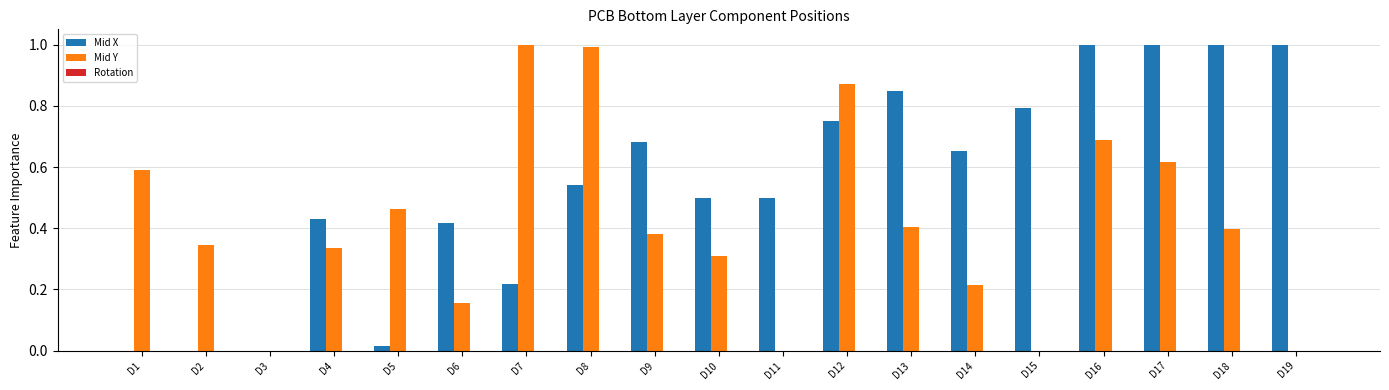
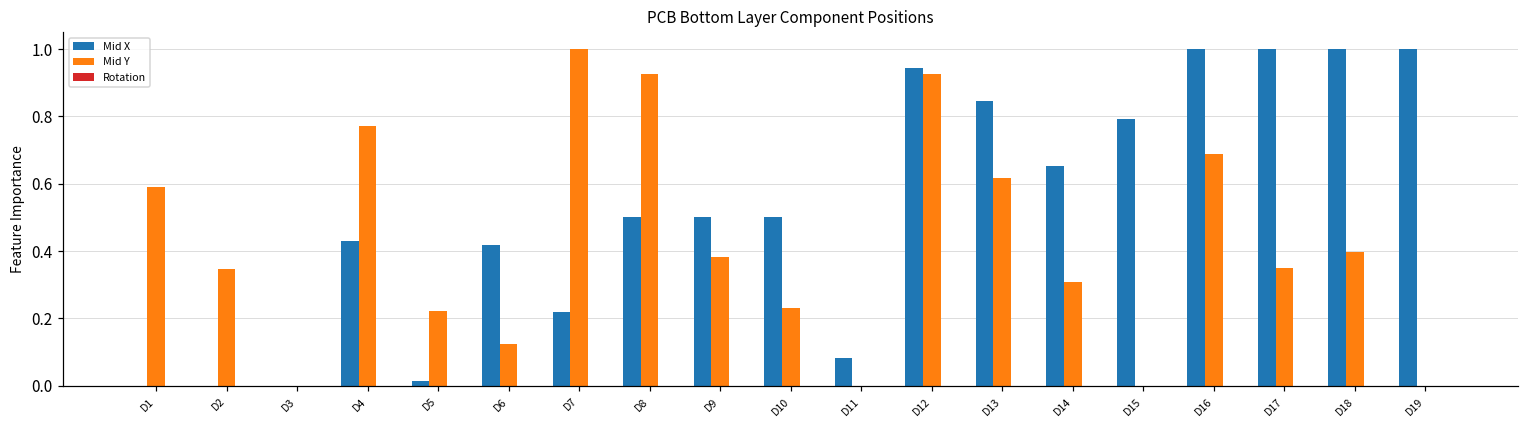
  {
    "Mid X": {
      "D1": 0.00,
      "D2": 0.00,
      "D3": 0.00,
      "D4": 0.43,
      "D5": 0.01,
      "D6": 0.42,
      "D7": 0.22,
-     "D8": 0.54,
-     "D9": 0.68,
+     "D8": 0.50,
+     "D9": 0.50,
      "D10": 0.50,
-     "D11": 0.50,
-     "D12": 0.75,
+     "D11": 0.08,
+     "D12": 0.94,
      "D13": 0.85,
      "D14": 0.65,
      "D15": 0.79,
      "D16": 1.00,
      "D17": 1.00,
      "D18": 1.00,
      "D19": 1.00
    },
    "Mid Y": {
      "D1": 0.59,
      "D2": 0.35,
      "D3": 0.00,
-     "D4": 0.34,
-     "D5": 0.46,
-     "D6": 0.15,
+     "D4": 0.77,
+     "D5": 0.22,
+     "D6": 0.12,
      "D7": 1.00,
-     "D8": 0.99,
+     "D8": 0.93,
      "D9": 0.38,
-     "D10": 0.31,
+     "D10": 0.23,
      "D11": 0.00,
-     "D12": 0.87,
-     "D13": 0.41,
-     "D14": 0.21,
+     "D12": 0.93,
+     "D13": 0.62,
+     "D14": 0.31,
      "D15": 0.00,
      "D16": 0.69,
-     "D17": 0.62,
+     "D17": 0.35,
      "D18": 0.40,
      "D19": 0.00
    },
    "Rotation": {
      "D1": 0.00,
      "D2": 0.00,
      "D3": 0.00,
      "D4": 0.00,
      "D5": 0.00,
      "D6": 0.00,
      "D7": 0.00,
      "D8": 0.00,
      "D9": 0.00,
      "D10": 0.00,
      "D11": 0.00,
      "D12": 0.00,
      "D13": 0.00,
      "D14": 0.00,
      "D15": 0.00,
      "D16": 0.00,
      "D17": 0.00,
      "D18": 0.00,
      "D19": 0.00
    }
  }
